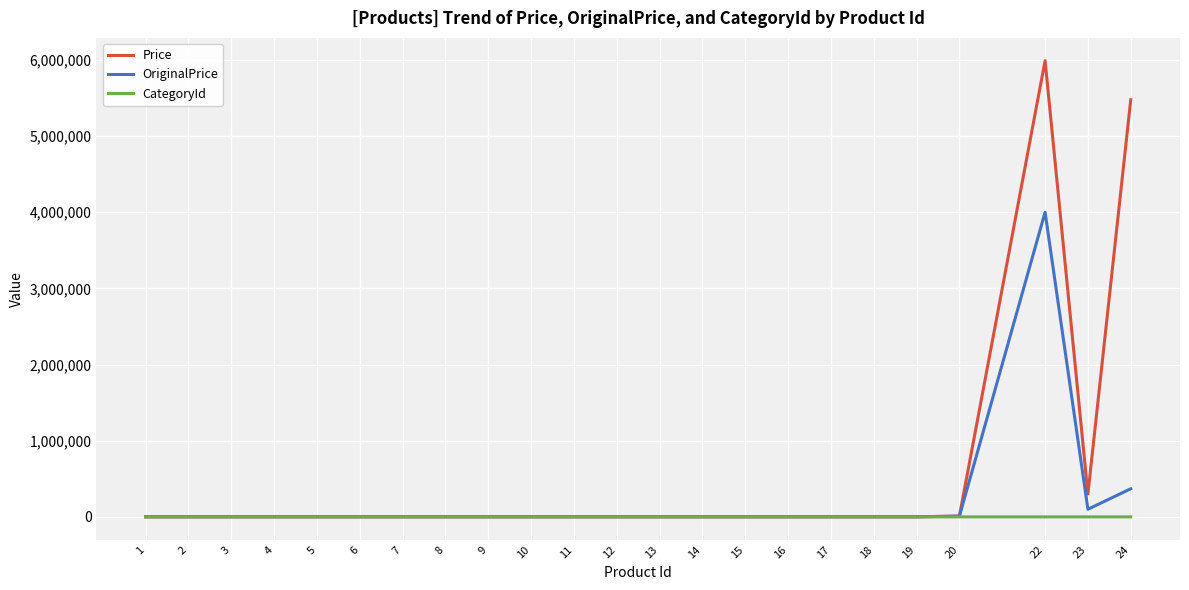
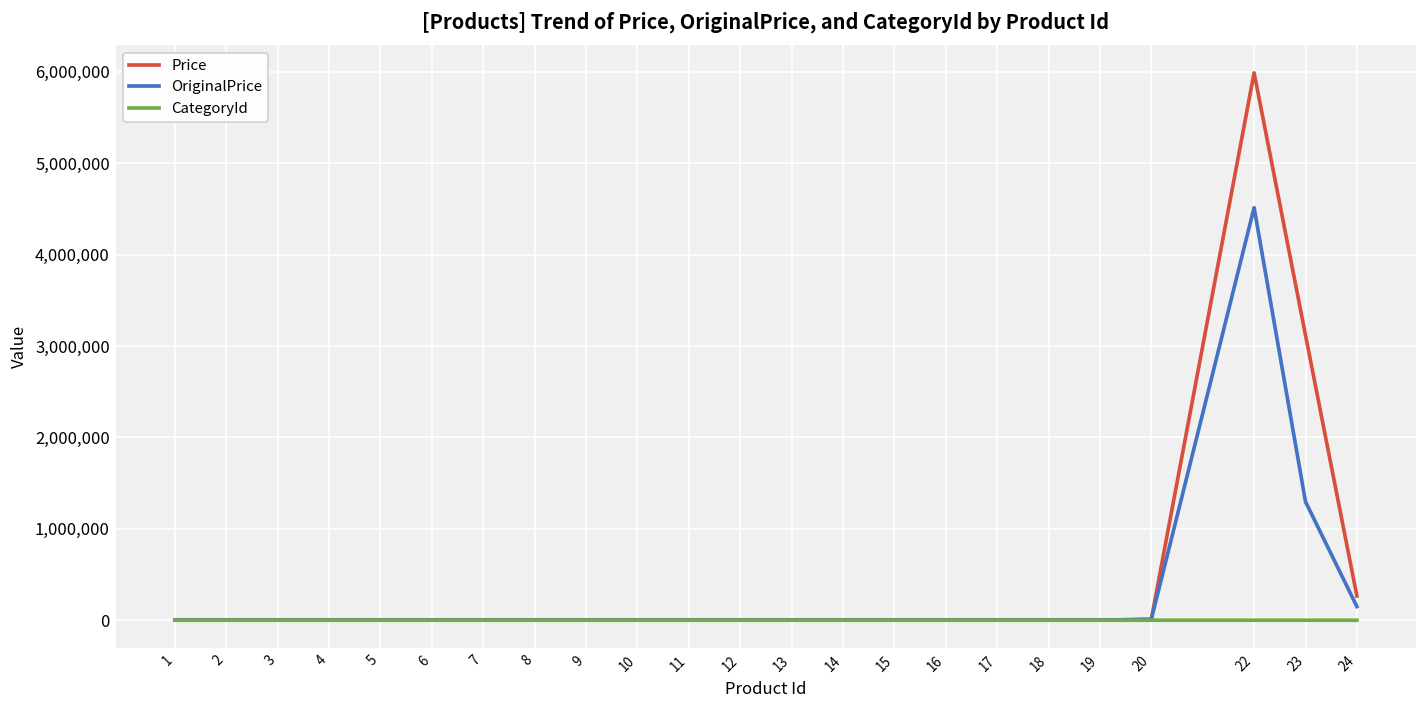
  {
    "Price": {
      "22": "6,000,000",
-     "23": "300,000",
-     "24": "5,500,000"
+     "23": "3,100,000",
+     "24": "300,000"
    },
    "OriginalPrice": {
-     "22": "4,000,000",
-     "23": "100,000",
-     "24": "400,000"
+     "22": "4,500,000",
+     "23": "1,300,000",
+     "24": "200,000"
    },
    "CategoryId": {
      "22": "0",
      "23": "0",
      "24": "0"
    }
  }
